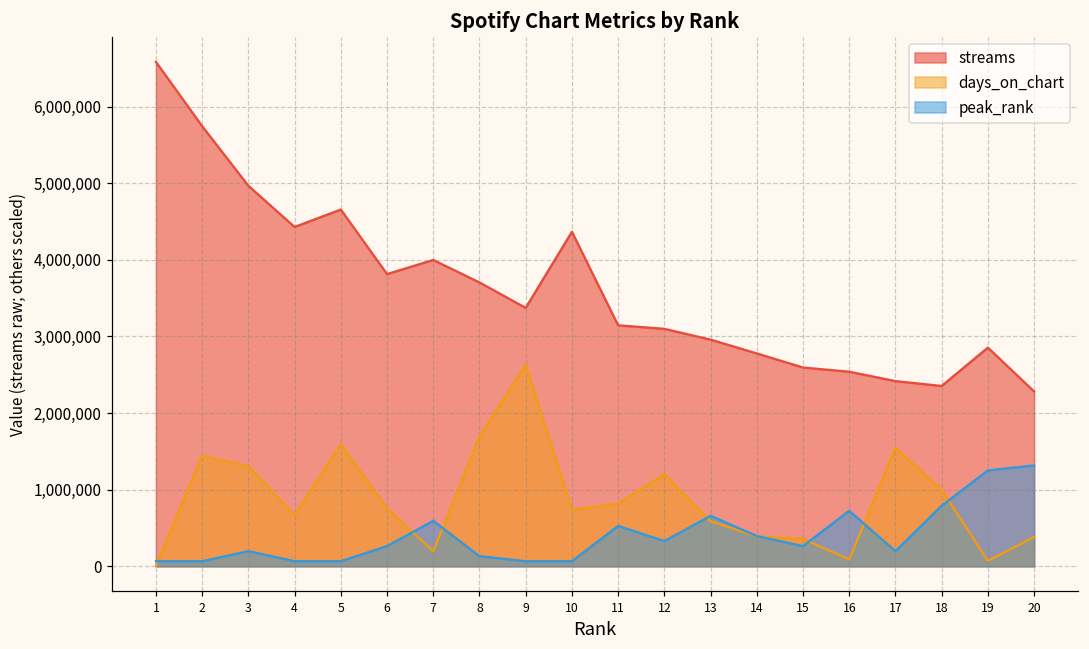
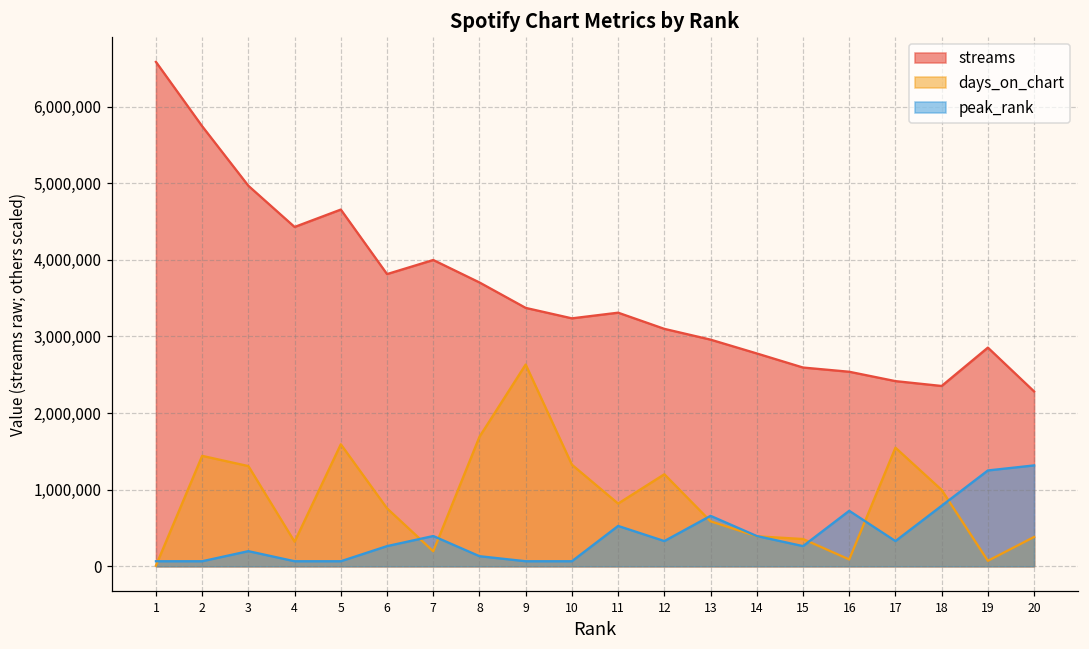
  {
    "streams": {
      "1": "6,600,000",
      "2": "5,700,000",
      "3": "5,000,000",
      "4": "4,400,000",
      "5": "4,700,000",
      "6": "3,800,000",
      "7": "4,000,000",
      "8": "3,700,000",
      "9": "3,400,000",
-     "10": "4,400,000",
-     "11": "3,100,000",
+     "10": "3,200,000",
+     "11": "3,300,000",
      "12": "3,100,000",
      "13": "3,000,000",
      "14": "2,800,000",
      "15": "2,600,000",
      "16": "2,500,000",
      "17": "2,400,000",
      "18": "2,400,000",
      "19": "2,900,000",
      "20": "2,300,000"
    },
    "days_on_chart": {
      "1": "0",
      "2": "1,400,000",
      "3": "1,300,000",
-     "4": "700,000",
+     "4": "300,000",
      "5": "1,600,000",
      "6": "800,000",
      "7": "200,000",
      "8": "1,700,000",
      "9": "2,600,000",
-     "10": "700,000",
+     "10": "1,300,000",
      "11": "800,000",
      "12": "1,200,000",
      "13": "600,000",
      "15": "400,000",
      "16": "100,000",
      "17": "1,500,000",
      "18": "1,000,000",
      "19": "100,000",
      "20": "400,000"
    },
    "peak_rank": {
      "1": "100,000",
      "2": "100,000",
      "3": "200,000",
      "4": "100,000",
      "5": "100,000",
      "6": "300,000",
-     "7": "600,000",
+     "7": "400,000",
      "8": "100,000",
      "9": "100,000",
      "10": "100,000",
      "11": "500,000",
      "12": "300,000",
      "13": "700,000",
      "15": "300,000",
      "16": "700,000",
-     "17": "200,000",
+     "17": "300,000",
      "18": "800,000",
      "19": "1,300,000",
      "20": "1,300,000"
    }
  }
